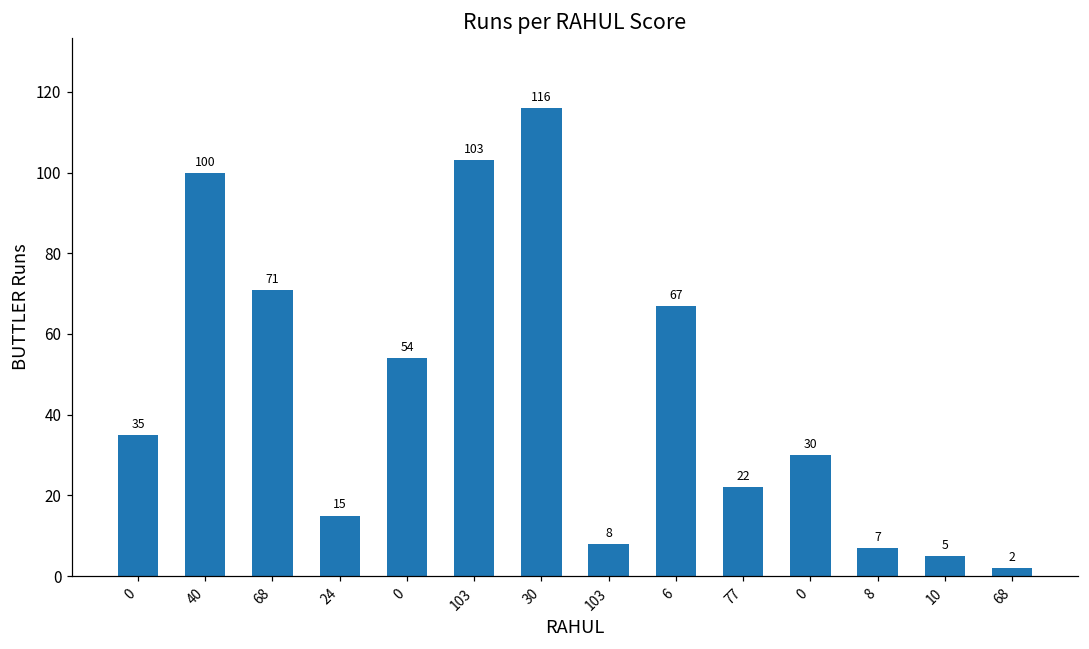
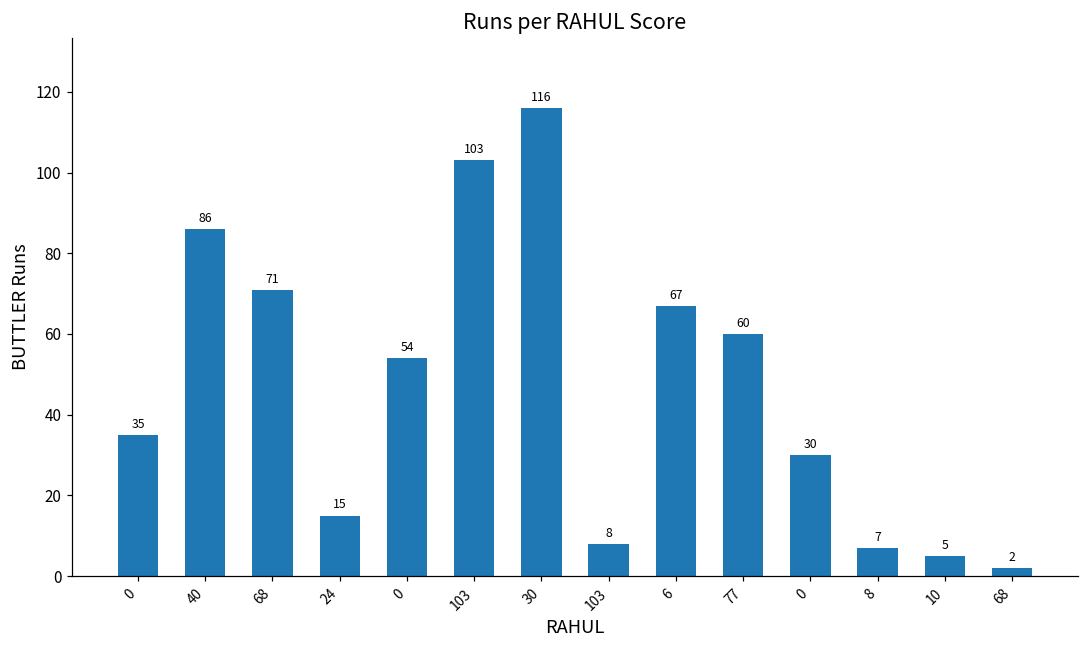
  {
-   "40": 100,
+   "40": 86,
    "24": 15,
    "30": 116,
    "6": 67,
-   "77": 22,
+   "77": 60,
    "8": 7,
    "10": 5
  }
